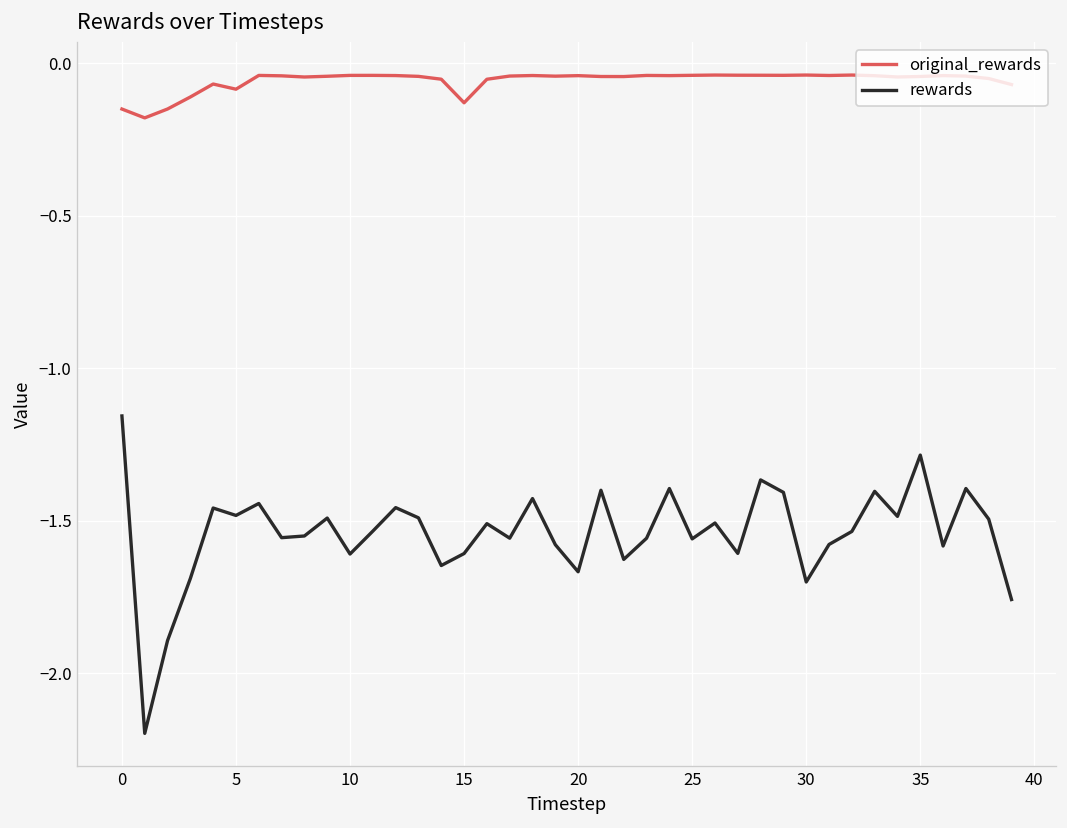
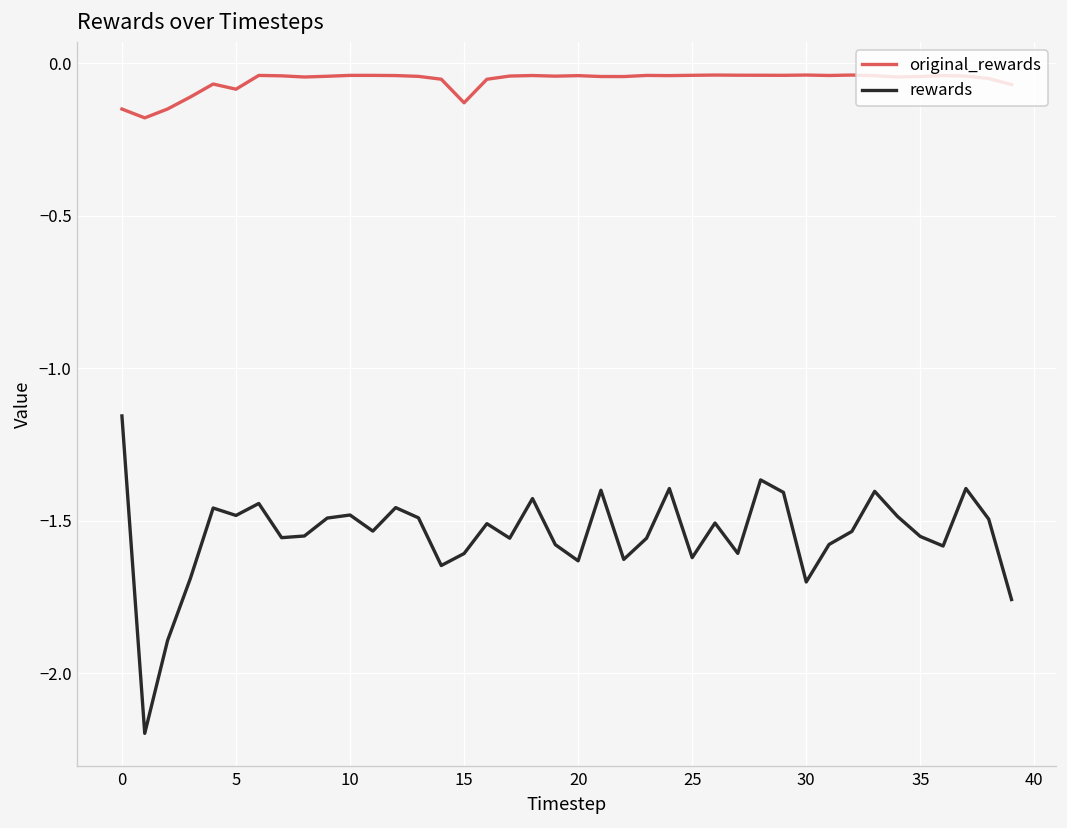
  {
    "original_rewards": {
      "0": -0.15,
      "5": -0.08,
      "10": -0.04,
      "15": -0.13,
      "20": -0.04,
      "25": -0.04,
      "30": -0.04
    },
    "rewards": {
      "0": -1.16,
      "5": -1.48,
-     "10": -1.61,
+     "10": -1.48,
      "15": -1.61,
-     "20": -1.67,
-     "25": -1.56,
+     "20": -1.63,
+     "25": -1.62,
      "30": -1.70,
-     "35": -1.28
+     "35": -1.55
    }
  }
